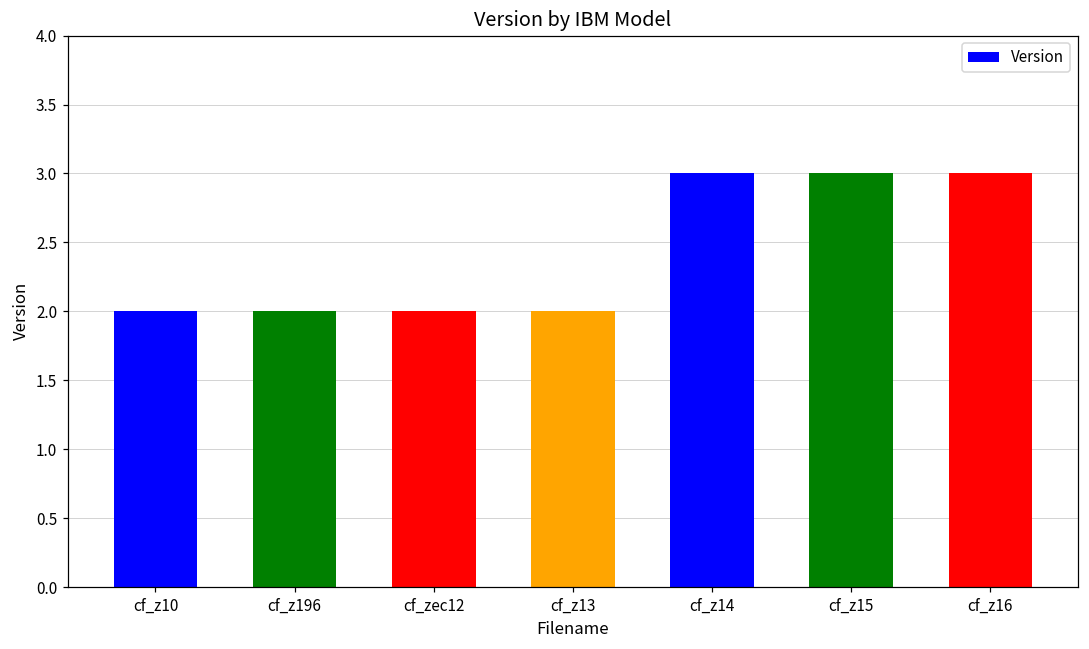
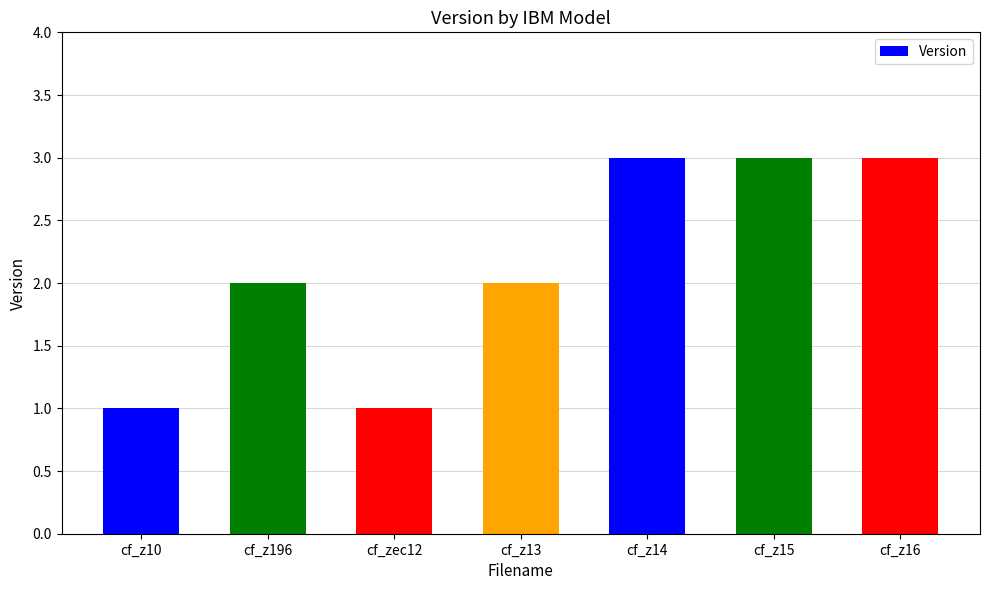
  {
-   "cf_z10": 2,
+   "cf_z10": 1,
    "cf_z196": 2,
-   "cf_zec12": 2,
+   "cf_zec12": 1,
    "cf_z13": 2,
    "cf_z14": 3,
    "cf_z15": 3,
    "cf_z16": 3
  }
